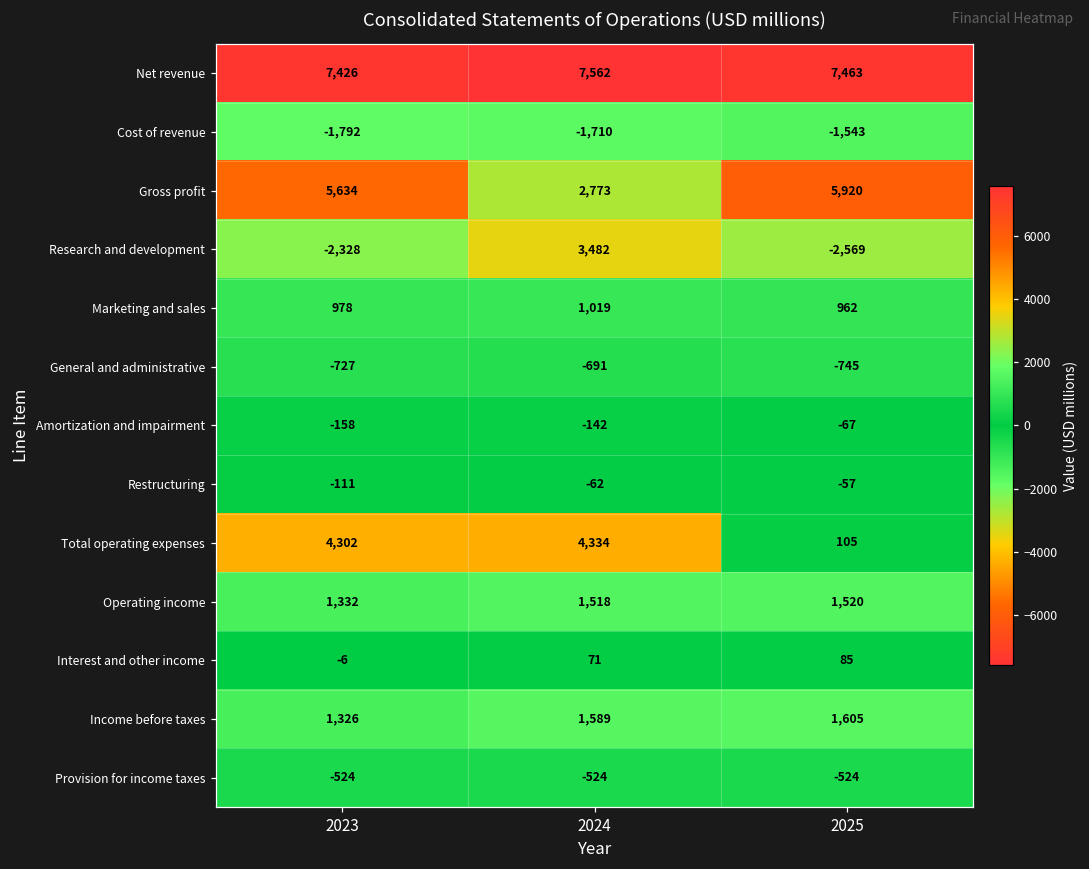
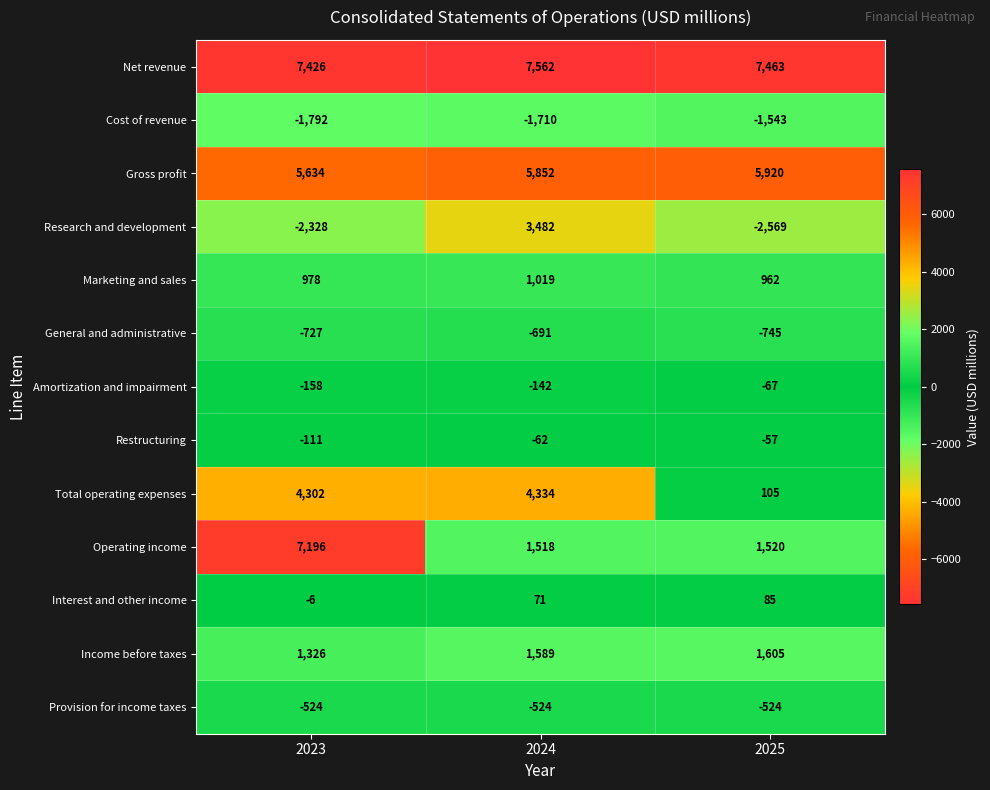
  {
    "Net revenue": {
      "2023": "7,426",
      "2024": "7,562",
      "2025": "7,463"
    },
    "Cost of revenue": {
      "2023": "-1,792",
      "2024": "-1,710",
      "2025": "-1,543"
    },
    "Gross profit": {
      "2023": "5,634",
-     "2024": "2,773",
+     "2024": "5,852",
      "2025": "5,920"
    },
    "Research and development": {
      "2023": "-2,328",
      "2024": "3,482",
      "2025": "-2,569"
    },
    "Marketing and sales": {
      "2023": "978",
      "2024": "1,019",
      "2025": "962"
    },
    "General and administrative": {
      "2023": "-727",
      "2024": "-691",
      "2025": "-745"
    },
    "Amortization and impairment": {
      "2023": "-158",
      "2024": "-142",
      "2025": "-67"
    },
    "Restructuring": {
      "2023": "-111",
      "2024": "-62",
      "2025": "-57"
    },
    "Total operating expenses": {
      "2023": "4,302",
      "2024": "4,334",
      "2025": "105"
    },
    "Operating income": {
-     "2023": "1,332",
+     "2023": "7,196",
      "2024": "1,518",
      "2025": "1,520"
    },
    "Interest and other income": {
      "2023": "-6",
      "2024": "71",
      "2025": "85"
    },
    "Income before taxes": {
      "2023": "1,326",
      "2024": "1,589",
      "2025": "1,605"
    },
    "Provision for income taxes": {
      "2023": "-524",
      "2024": "-524",
      "2025": "-524"
    }
  }
